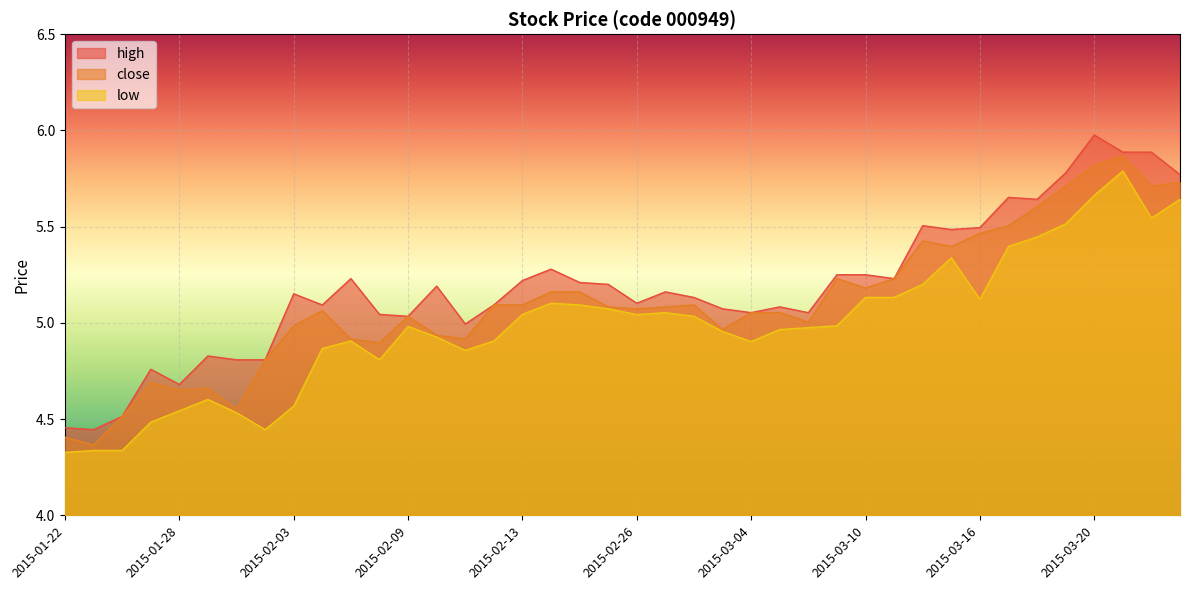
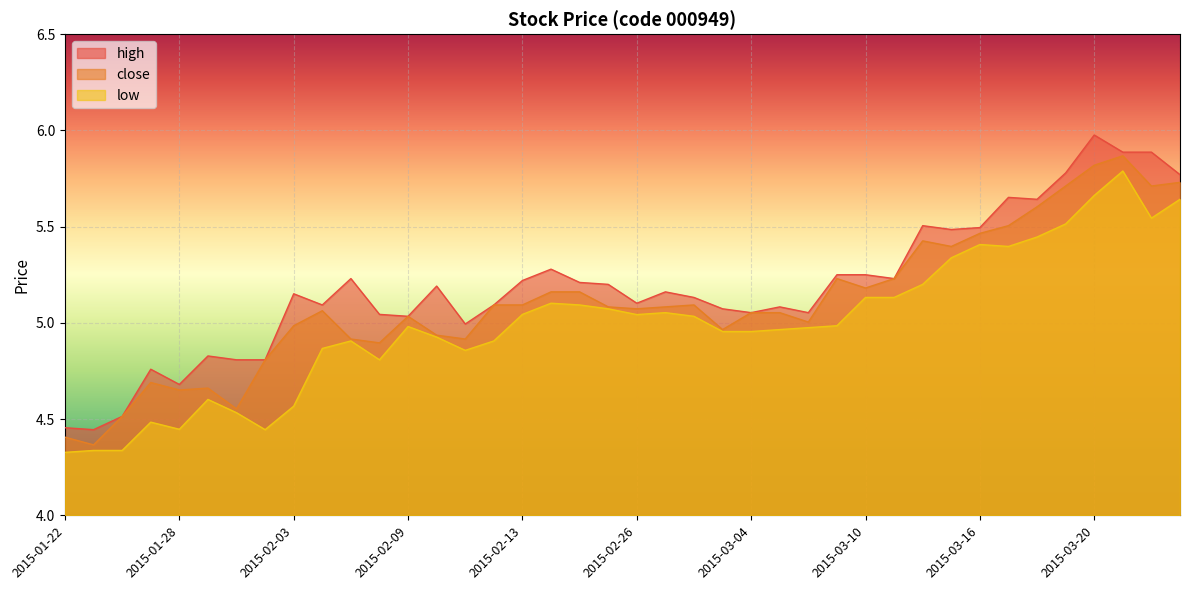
  {
    "low": {
      "2015-01-22": 4.33,
-     "2015-01-28": 4.54,
+     "2015-01-28": 4.45,
      "2015-02-03": 4.57,
      "2015-02-09": 4.98,
      "2015-02-13": 5.04,
      "2015-02-26": 5.04,
-     "2015-03-04": 4.90,
+     "2015-03-04": 4.96,
      "2015-03-10": 5.13,
-     "2015-03-16": 5.12,
+     "2015-03-16": 5.41,
      "2015-03-20": 5.66
    }
  }
